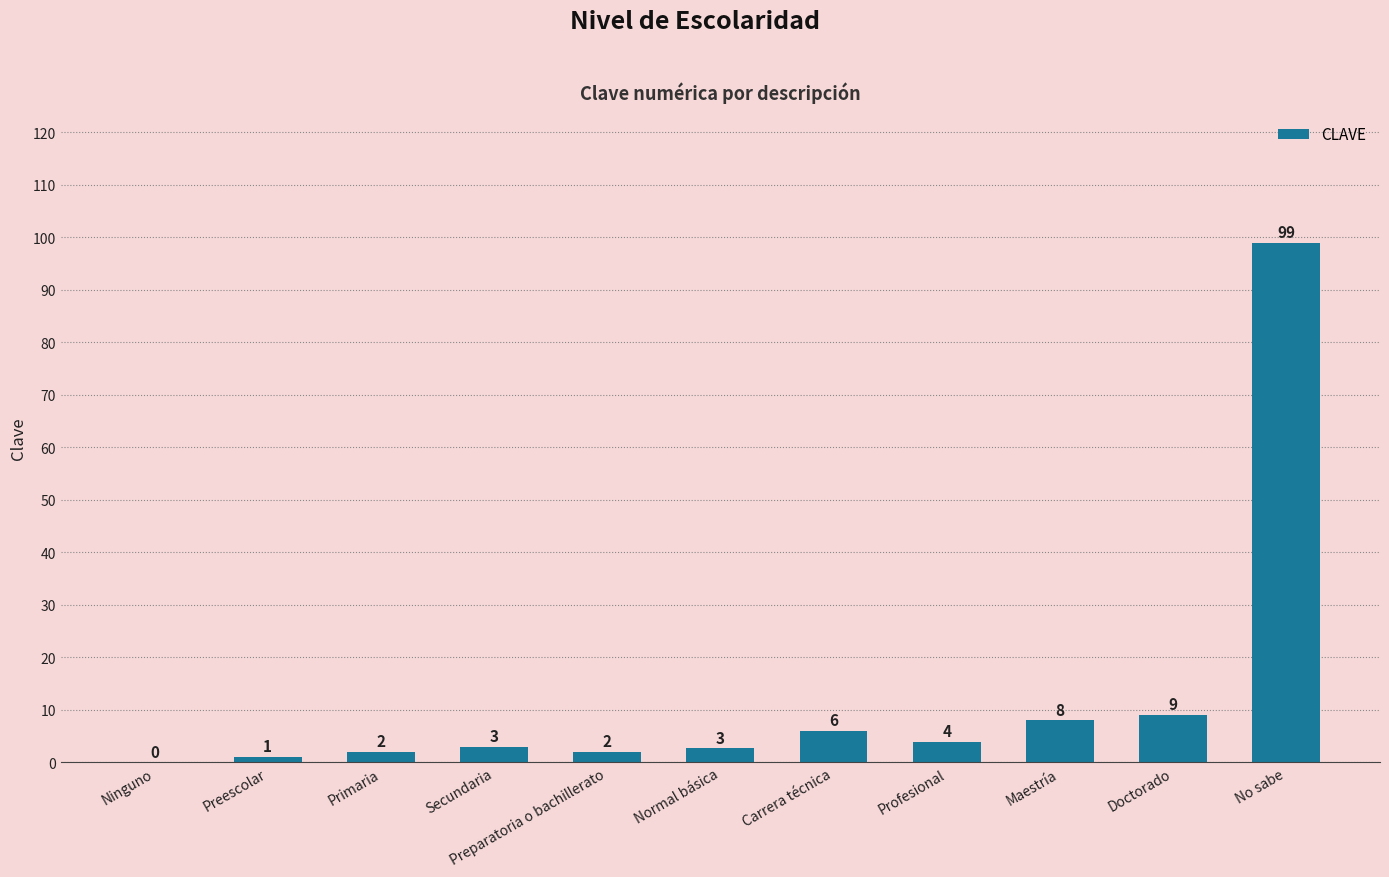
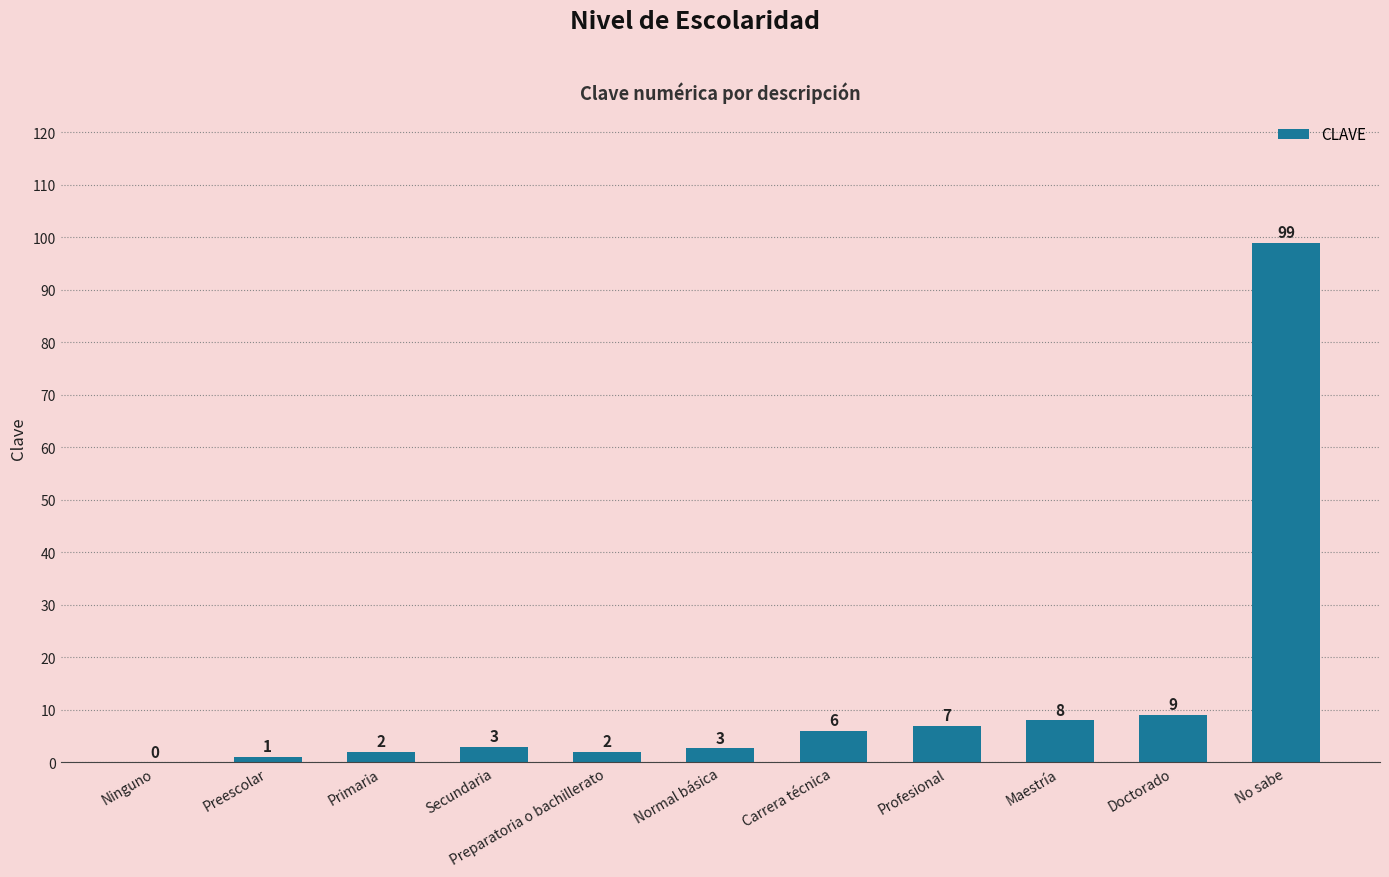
  {
    "Ninguno": 0,
    "Preescolar": 1,
    "Primaria": 2,
    "Secundaria": 3,
    "Preparatoria o bachillerato": 2,
    "Normal básica": 3,
    "Carrera técnica": 6,
-   "Profesional": 4,
+   "Profesional": 7,
    "Maestría": 8,
    "Doctorado": 9,
    "No sabe": 99
  }
